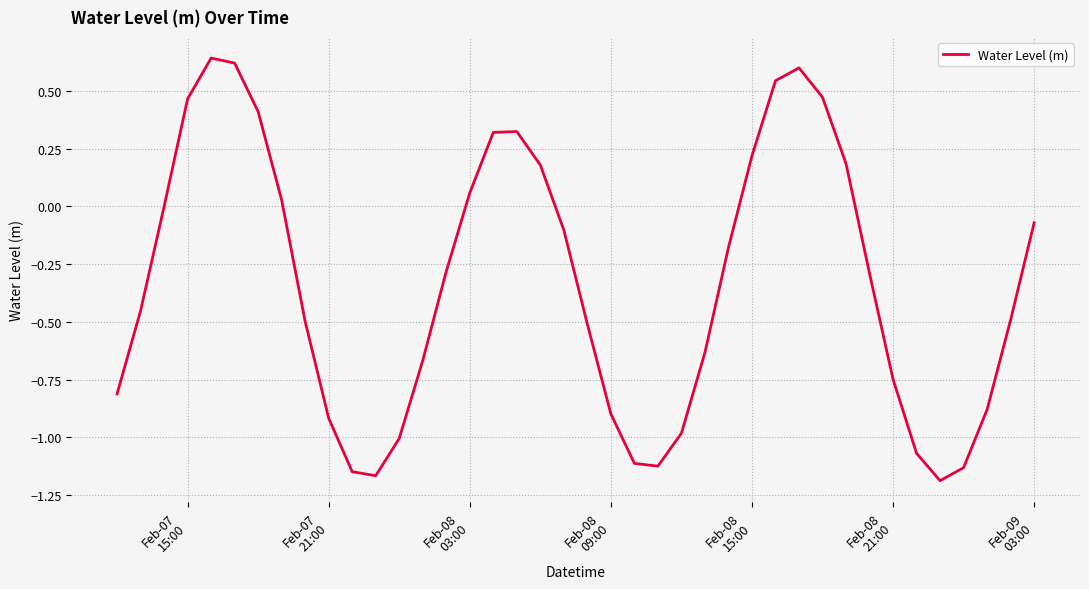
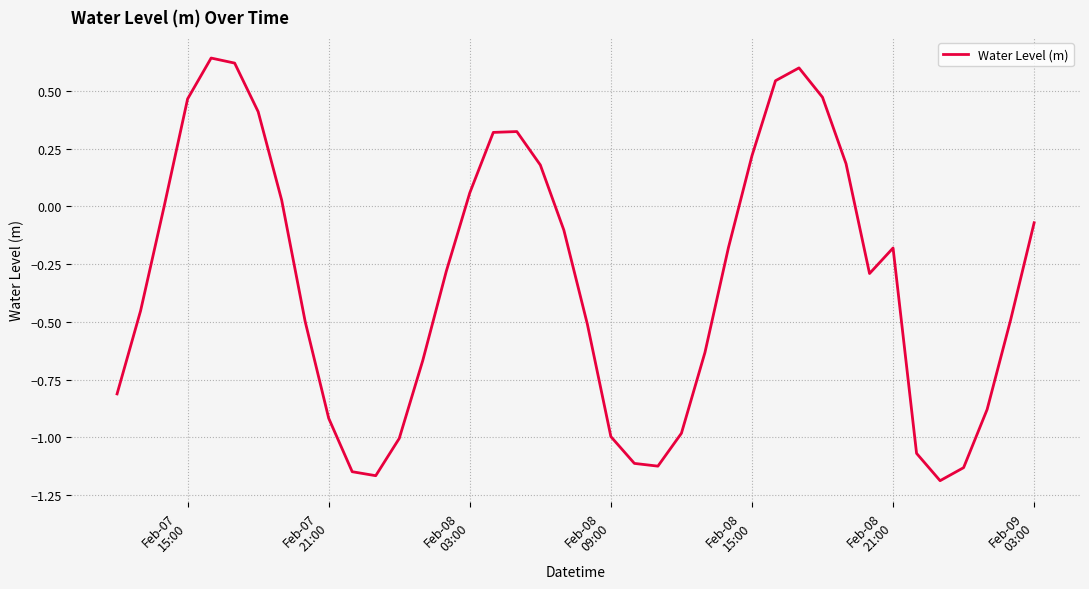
  {
    "Feb-07 15:00": 0.47,
    "Feb-07 21:00": -0.92,
    "Feb-08 03:00": 0.06,
-   "Feb-08 09:00": -0.90,
+   "Feb-08 09:00": -1.00,
    "Feb-08 15:00": 0.22,
-   "Feb-08 21:00": -0.75,
+   "Feb-08 21:00": -0.18,
    "Feb-09 03:00": -0.07
  }
